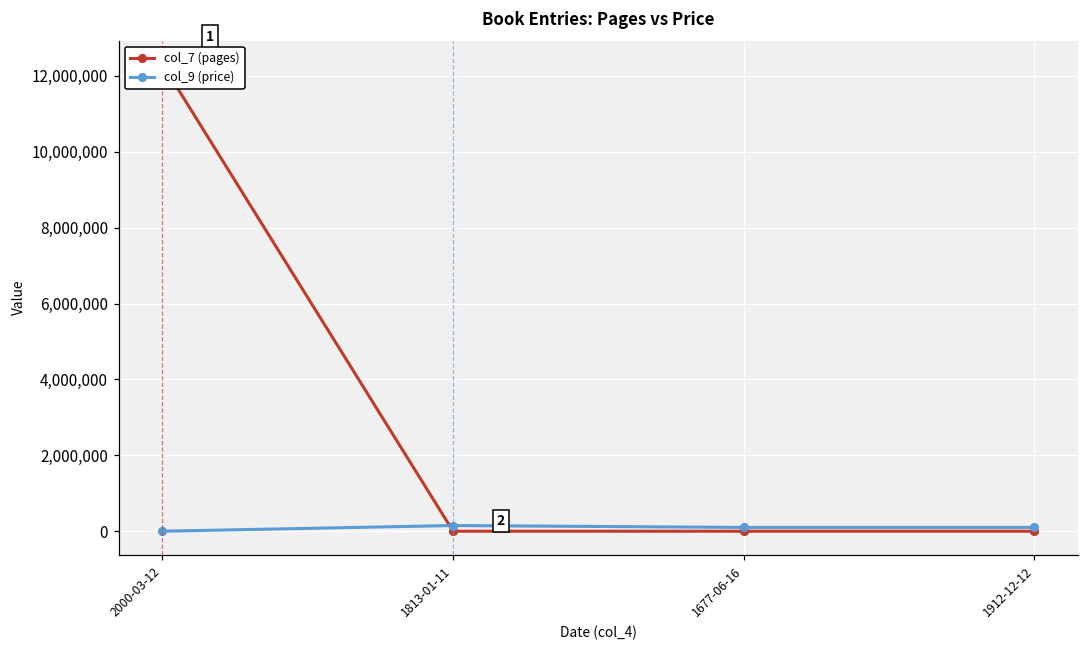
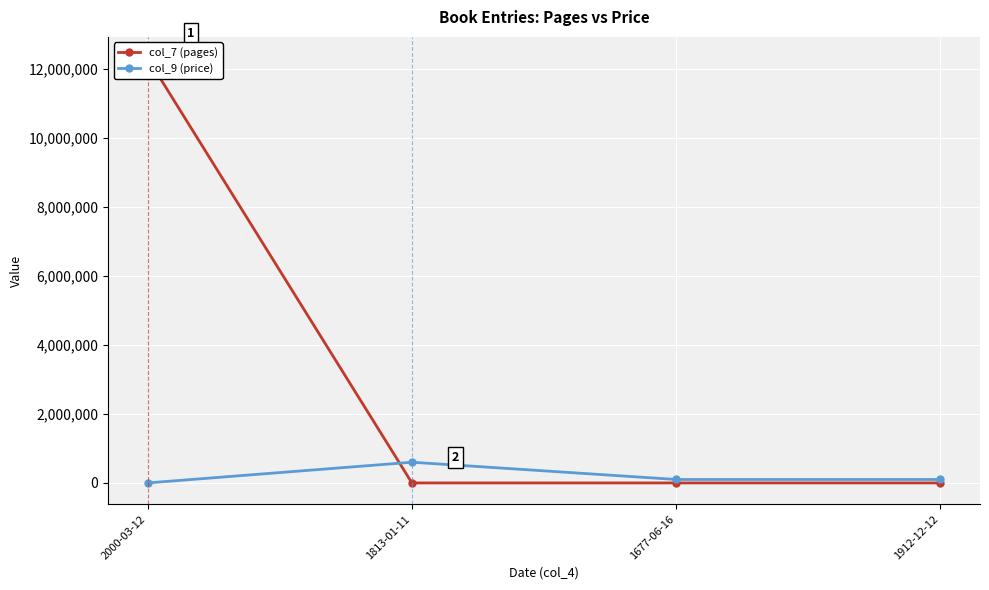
  {
    "col_7 (pages)": {
      "1813-01-11": "0",
      "1677-06-16": "0",
      "1912-12-12": "0"
    },
    "col_9 (price)": {
      "2000-03-12": "0",
-     "1813-01-11": "200,000",
+     "1813-01-11": "600,000",
      "1677-06-16": "100,000",
      "1912-12-12": "100,000"
    }
  }
